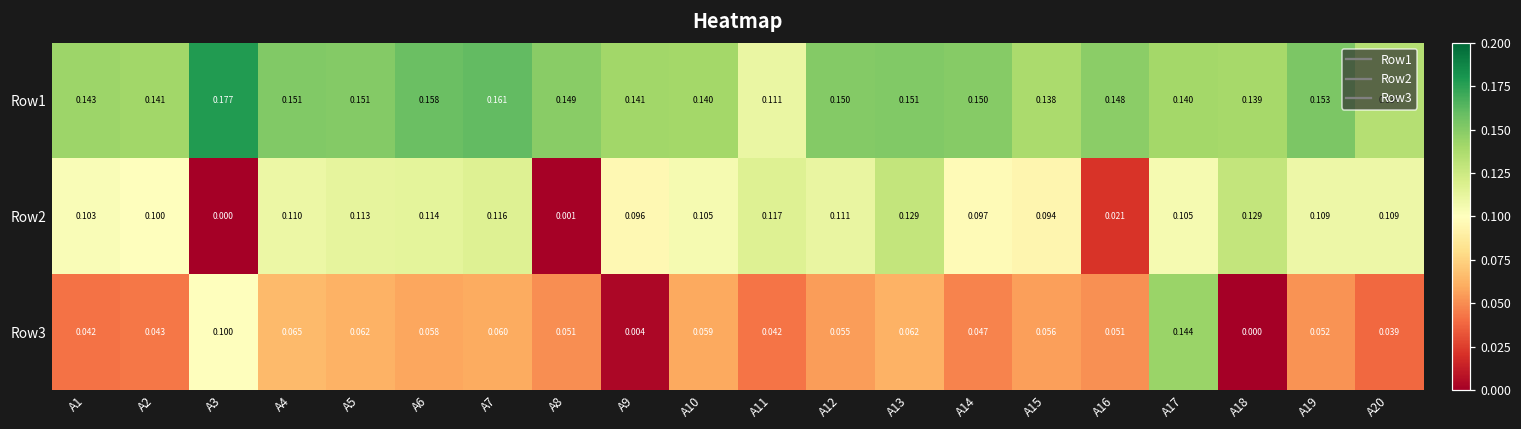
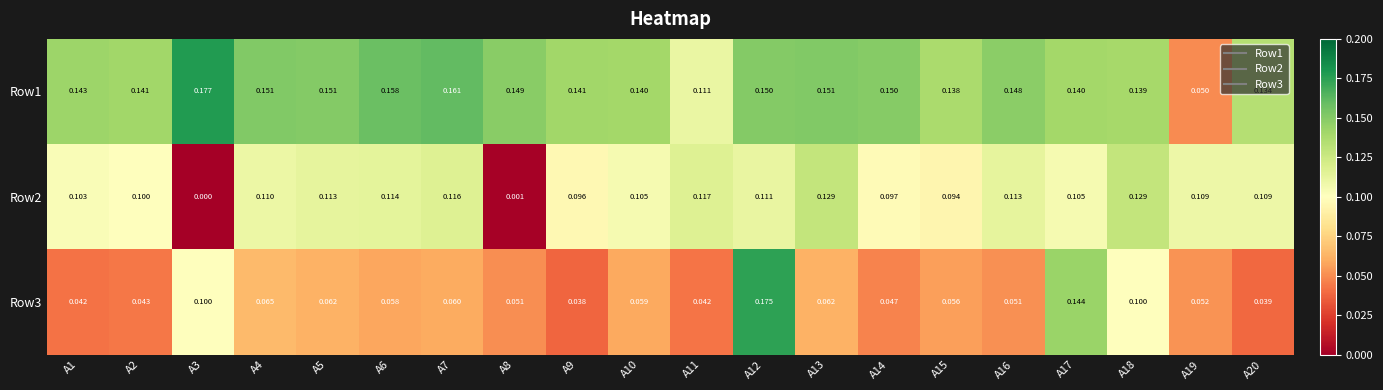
  {
    "Row1": {
      "A1": 0.143,
      "A2": 0.141,
      "A3": 0.177,
      "A4": 0.151,
      "A5": 0.151,
      "A6": 0.158,
      "A7": 0.161,
      "A8": 0.149,
      "A9": 0.141,
      "A10": 0.140,
      "A11": 0.111,
      "A12": 0.150,
      "A13": 0.151,
      "A14": 0.150,
      "A15": 0.138,
      "A16": 0.148,
      "A17": 0.140,
      "A18": 0.139,
-     "A19": 0.153
+     "A19": 0.050
    },
    "Row2": {
      "A1": 0.103,
      "A2": 0.100,
      "A3": 0.000,
      "A4": 0.110,
      "A5": 0.113,
      "A6": 0.114,
      "A7": 0.116,
      "A8": 0.001,
      "A9": 0.096,
      "A10": 0.105,
      "A11": 0.117,
      "A12": 0.111,
      "A13": 0.129,
      "A14": 0.097,
      "A15": 0.094,
-     "A16": 0.021,
+     "A16": 0.113,
      "A17": 0.105,
      "A18": 0.129,
      "A19": 0.109,
      "A20": 0.109
    },
    "Row3": {
      "A1": 0.042,
      "A2": 0.043,
      "A3": 0.100,
      "A4": 0.065,
      "A5": 0.062,
      "A6": 0.058,
      "A7": 0.060,
      "A8": 0.051,
-     "A9": 0.004,
+     "A9": 0.038,
      "A10": 0.059,
      "A11": 0.042,
-     "A12": 0.055,
+     "A12": 0.175,
      "A13": 0.062,
      "A14": 0.047,
      "A15": 0.056,
      "A16": 0.051,
      "A17": 0.144,
-     "A18": 0.000,
+     "A18": 0.100,
      "A19": 0.052,
      "A20": 0.039
    }
  }
